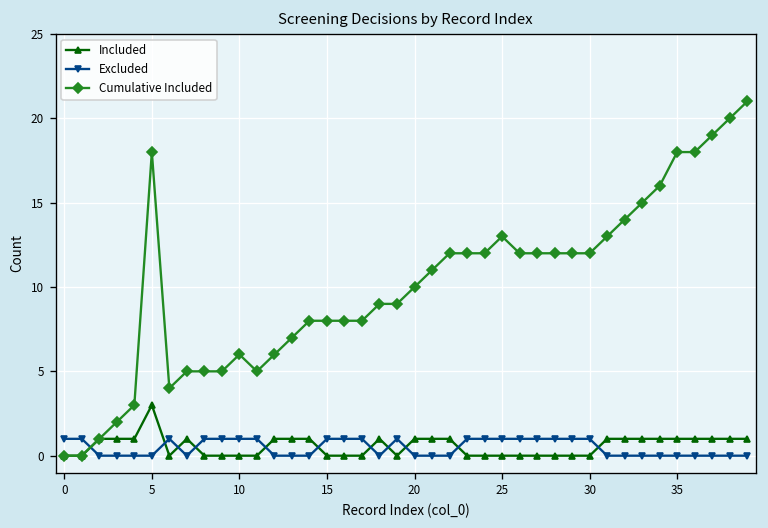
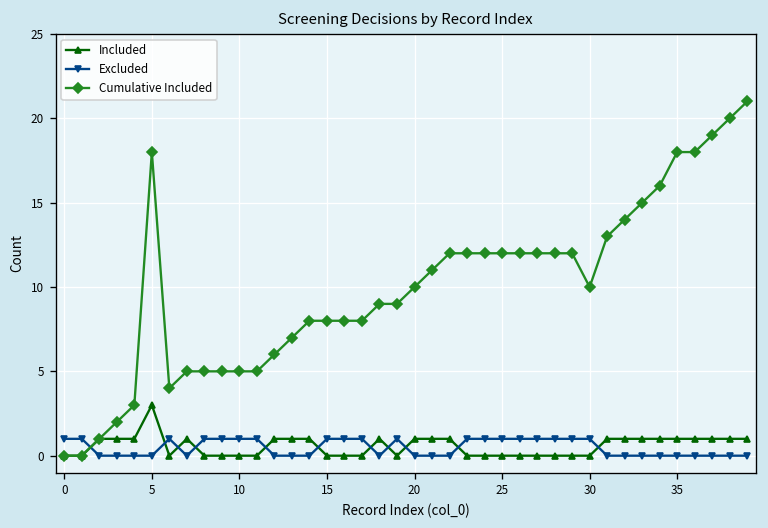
  {
    "Included": {
      "5": 3,
      "10": 0,
      "15": 0,
      "20": 1,
      "25": 0,
      "30": 0,
      "35": 1
    },
    "Excluded": {
      "0": 1,
      "5": 0,
      "10": 1,
      "15": 1,
      "20": 0,
      "25": 1,
      "30": 1,
      "35": 0
    },
    "Cumulative Included": {
      "5": 18,
-     "10": 6,
+     "10": 5,
      "15": 8,
      "20": 10,
-     "25": 13,
-     "30": 12,
+     "25": 12,
+     "30": 10,
      "35": 18
    }
  }
